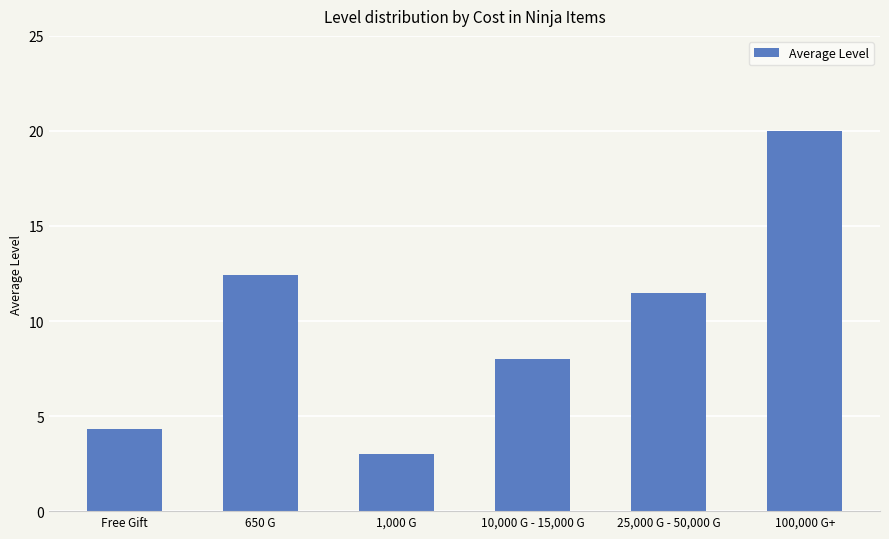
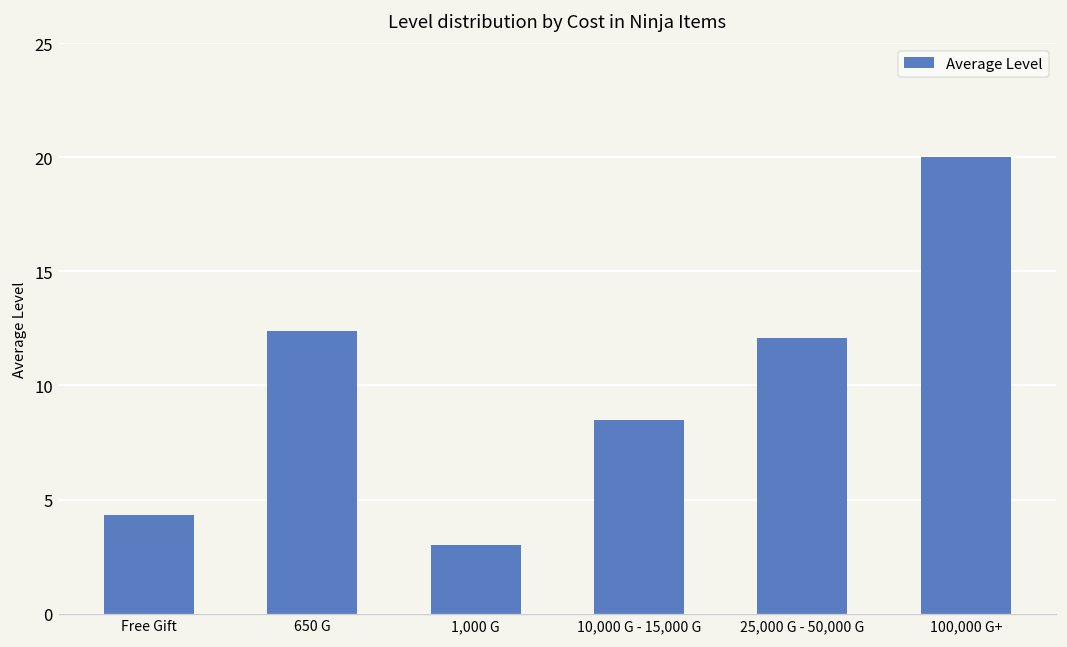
  {
    "Free Gift": 4.3,
    "650 G": 12.4,
    "1,000 G": 3.0,
-   "10,000 G - 15,000 G": 8.0,
-   "25,000 G - 50,000 G": 11.5,
+   "10,000 G - 15,000 G": 8.5,
+   "25,000 G - 50,000 G": 12.1,
    "100,000 G+": 20.0
  }
